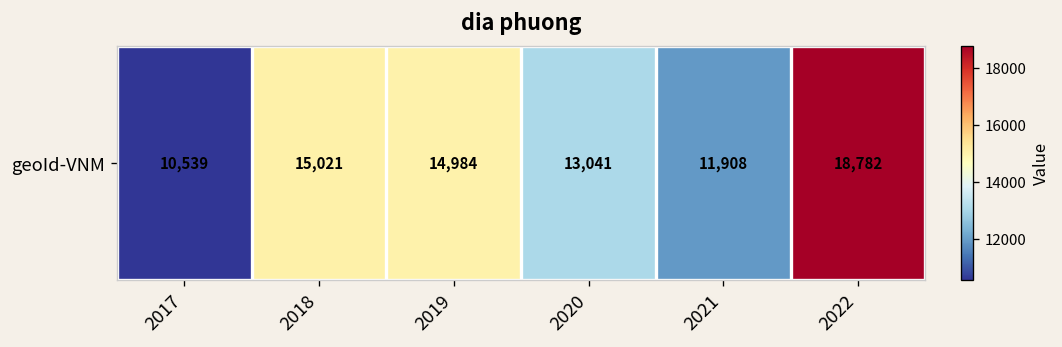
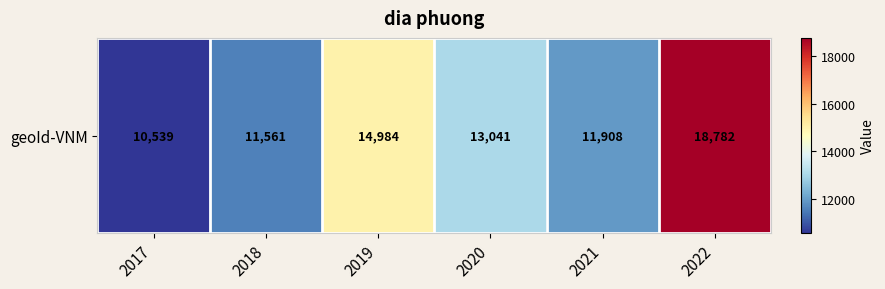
  {
    "geoId-VNM": {
      "2017": "10,539",
-     "2018": "15,021",
+     "2018": "11,561",
      "2019": "14,984",
      "2020": "13,041",
      "2021": "11,908",
      "2022": "18,782"
    }
  }
